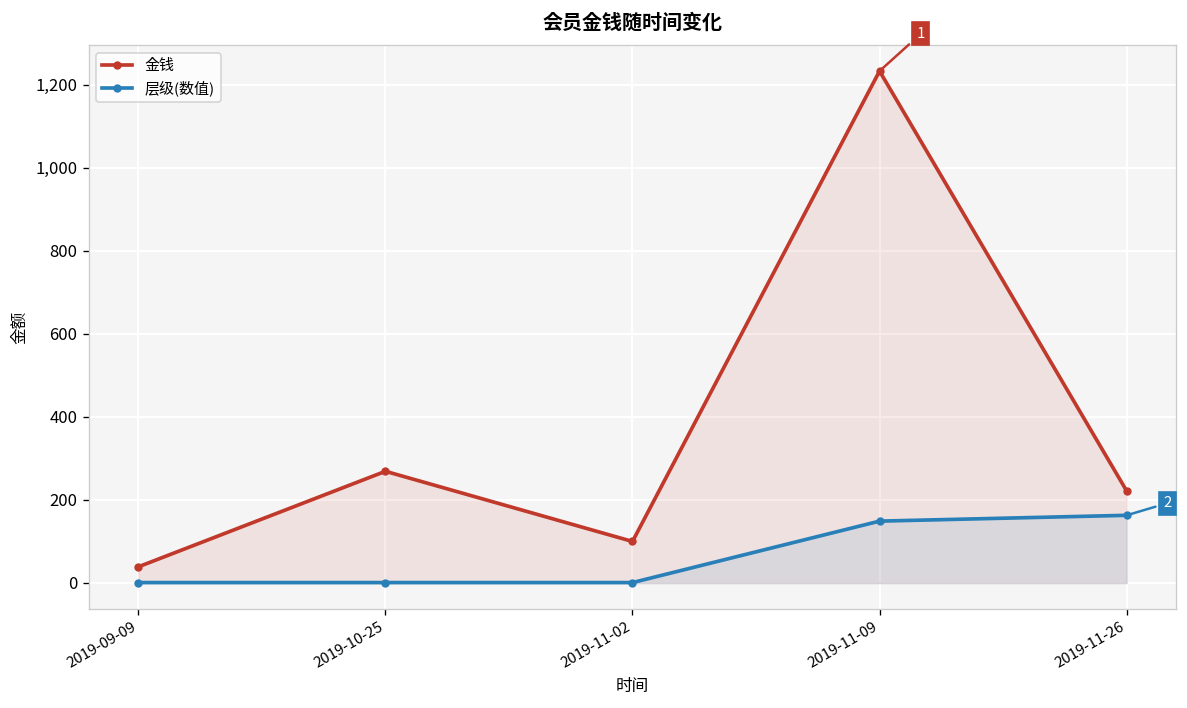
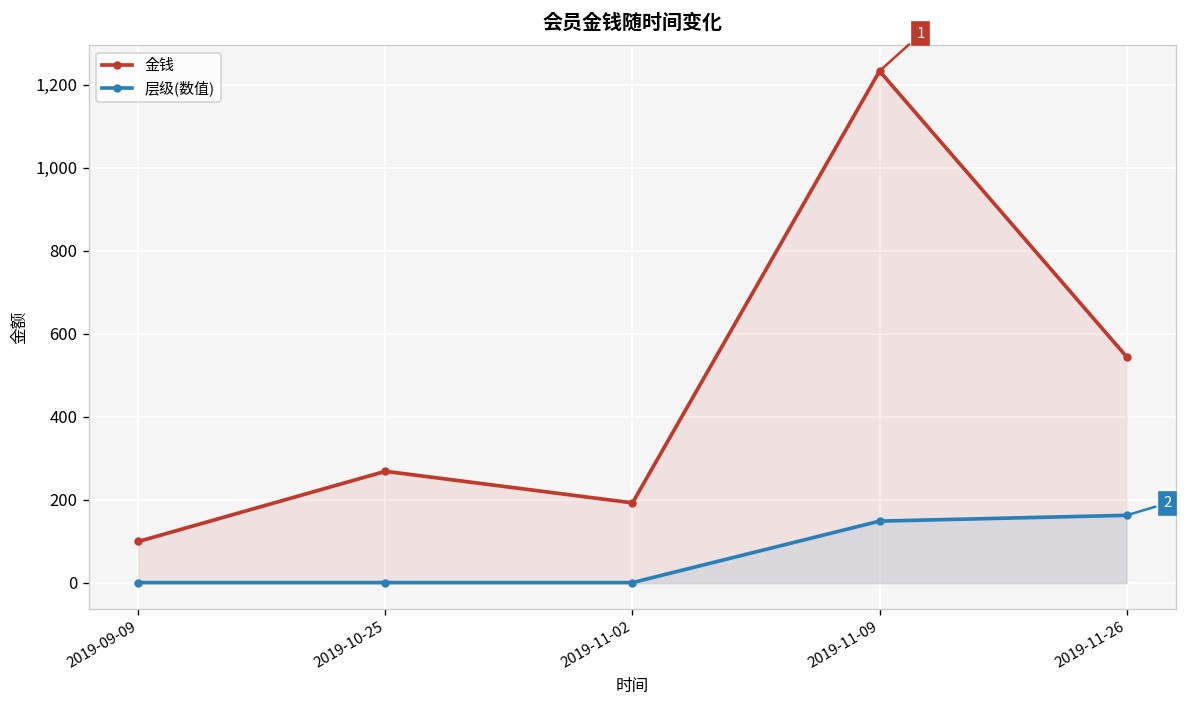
  {
    "金钱": {
-     "2019-09-09": "40",
+     "2019-09-09": "100",
      "2019-10-25": "270",
-     "2019-11-02": "100",
+     "2019-11-02": "190",
      "2019-11-09": "1,230",
-     "2019-11-26": "220"
+     "2019-11-26": "550"
    },
    "层级(数值)": {
      "2019-09-09": "0",
      "2019-10-25": "0",
      "2019-11-02": "0",
      "2019-11-09": "150",
      "2019-11-26": "160"
    }
  }
